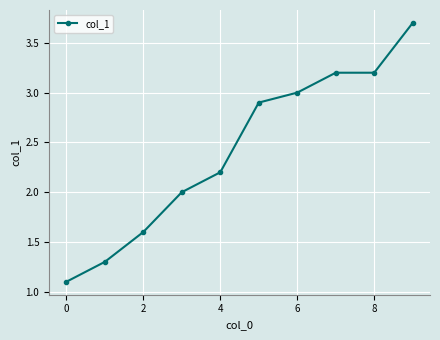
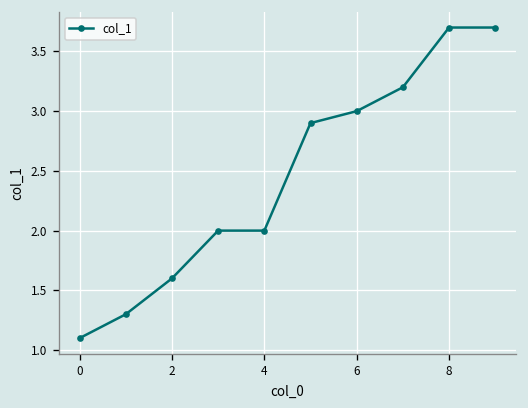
  {
    "0": 1.1,
    "2": 1.6,
-   "4": 2.2,
+   "4": 2.0,
    "6": 3.0,
-   "8": 3.2
+   "8": 3.7
  }
